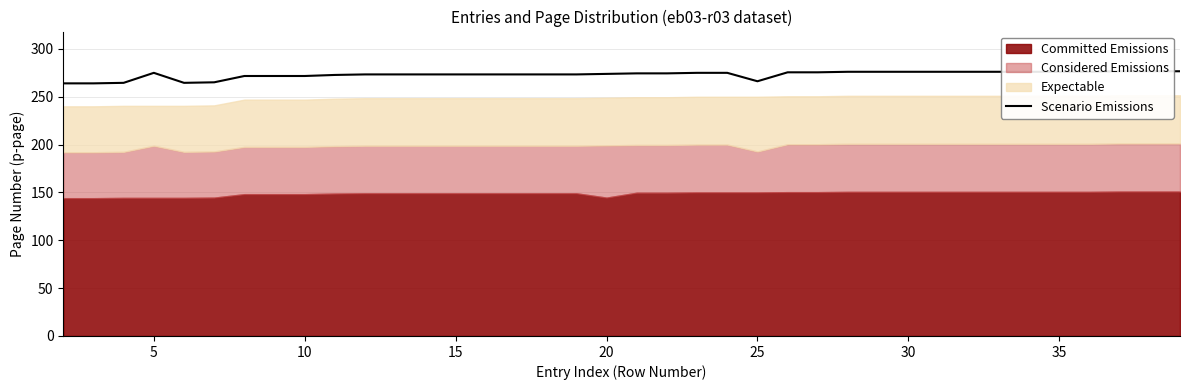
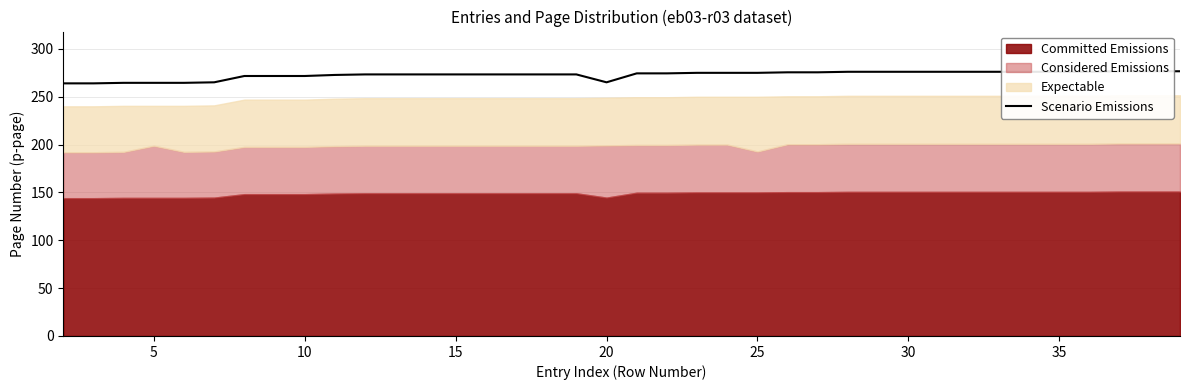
  {
    "Scenario Emissions": {
-     "5": 280,
+     "5": 260,
      "10": 270,
      "15": 270,
-     "20": 274,
-     "25": 270,
+     "20": 265,
+     "25": 280,
      "30": 280
    },
    "Committed Emissions": {
      "5": 140,
      "10": 150,
      "15": 150,
      "20": 140,
      "25": 150,
      "30": 150,
      "35": 150
    },
    "Considered Emissions": {
      "5": 50,
      "10": 50,
      "15": 50,
      "20": 50,
      "25": 40,
      "30": 50,
      "35": 50
    },
    "Expectable": {
      "5": 40,
      "10": 50,
      "15": 50,
      "20": 50,
      "25": 60,
      "30": 50
    }
  }
